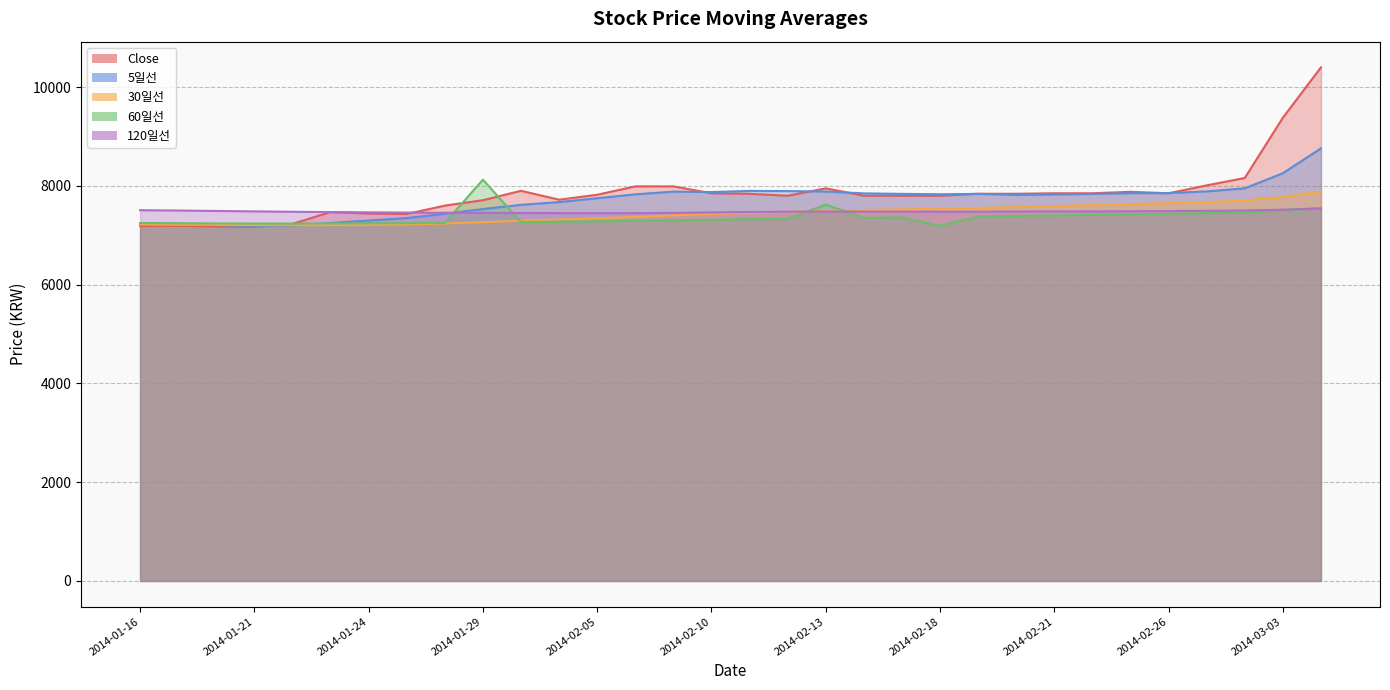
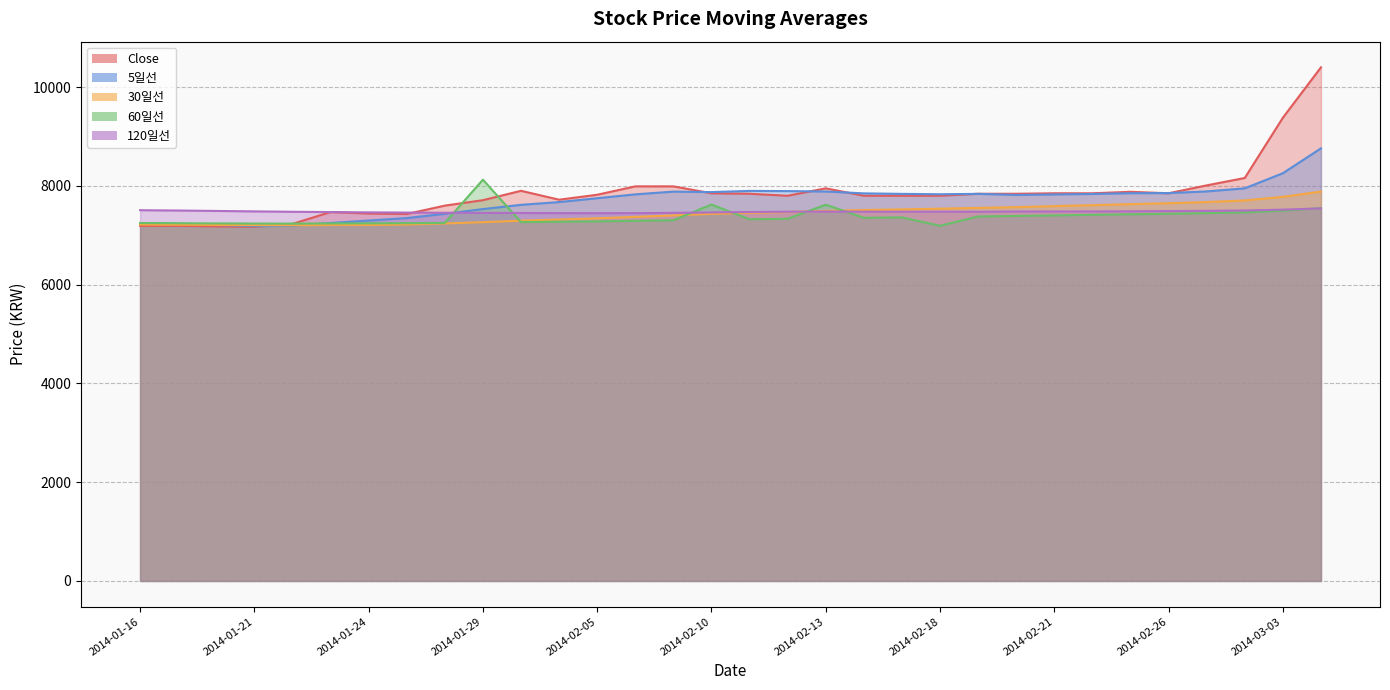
  {
    "60일선": {
      "2014-01-29": 8100,
      "2014-02-05": 7300,
-     "2014-02-10": 7300,
+     "2014-02-10": 7600,
      "2014-02-13": 7600,
      "2014-02-18": 7200,
      "2014-02-21": 7400,
      "2014-02-26": 7400
    }
  }
